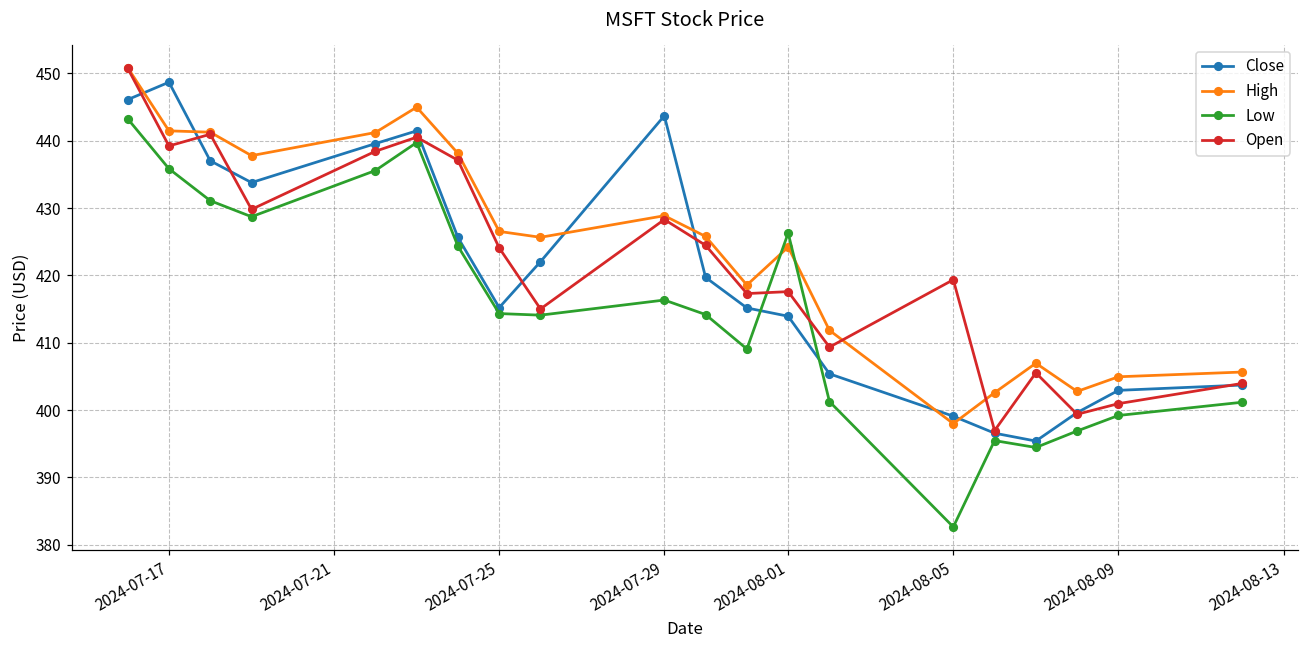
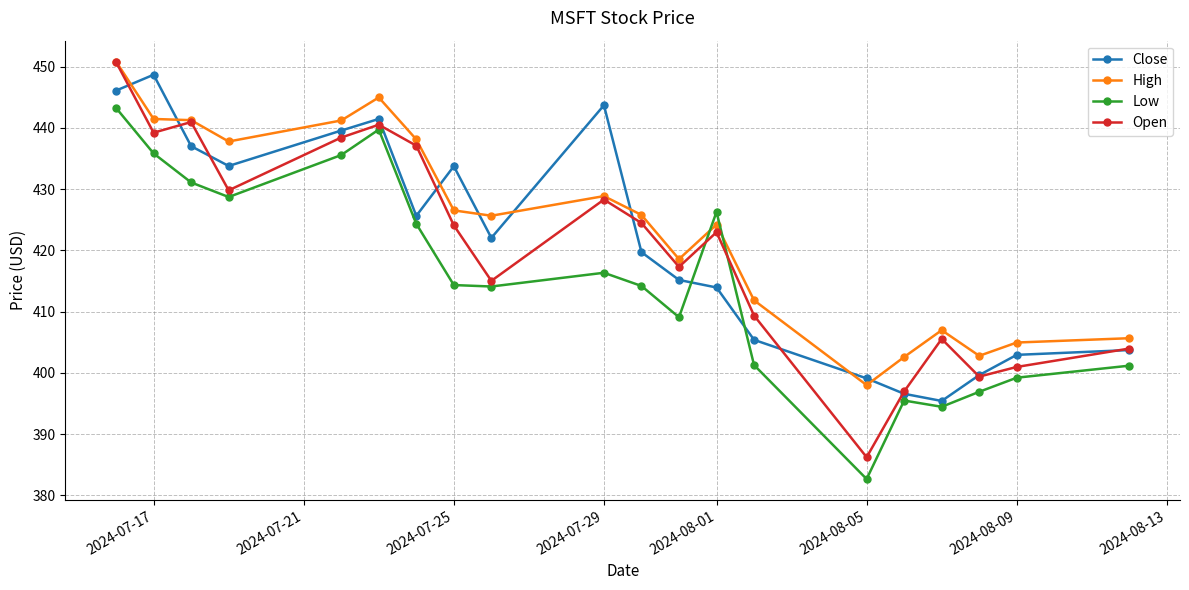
  {
    "Close": {
      "2024-07-17": 449,
-     "2024-07-25": 415,
+     "2024-07-25": 434,
      "2024-07-29": 444,
      "2024-08-01": 414,
      "2024-08-05": 399,
      "2024-08-09": 403
    },
    "High": {
      "2024-07-17": 441,
      "2024-07-25": 427,
      "2024-07-29": 429,
      "2024-08-01": 424,
      "2024-08-05": 398,
      "2024-08-09": 405
    },
    "Low": {
      "2024-07-17": 436,
      "2024-07-25": 414,
      "2024-07-29": 416,
      "2024-08-01": 426,
      "2024-08-05": 383,
      "2024-08-09": 399
    },
    "Open": {
      "2024-07-17": 439,
      "2024-07-25": 424,
      "2024-07-29": 428,
-     "2024-08-01": 418,
-     "2024-08-05": 419,
+     "2024-08-01": 423,
+     "2024-08-05": 386,
      "2024-08-09": 401
    }
  }
